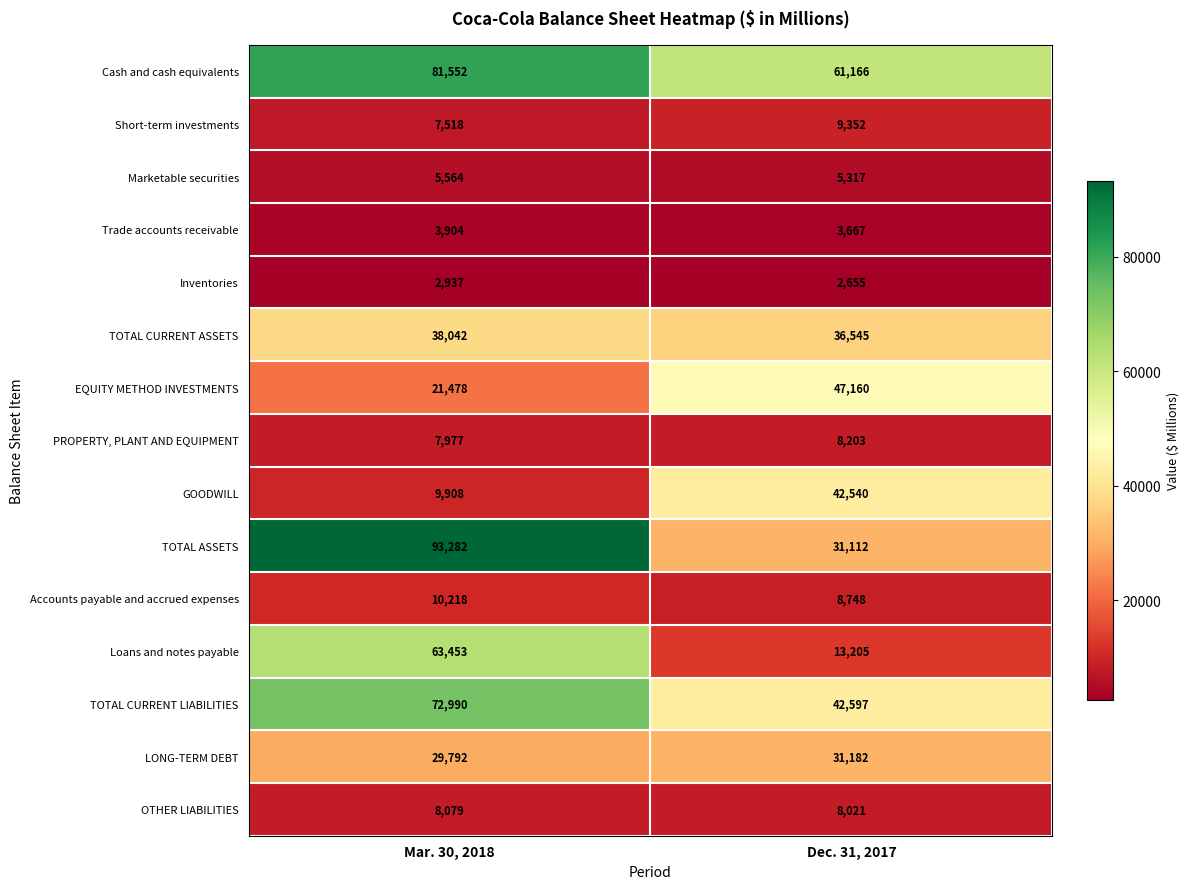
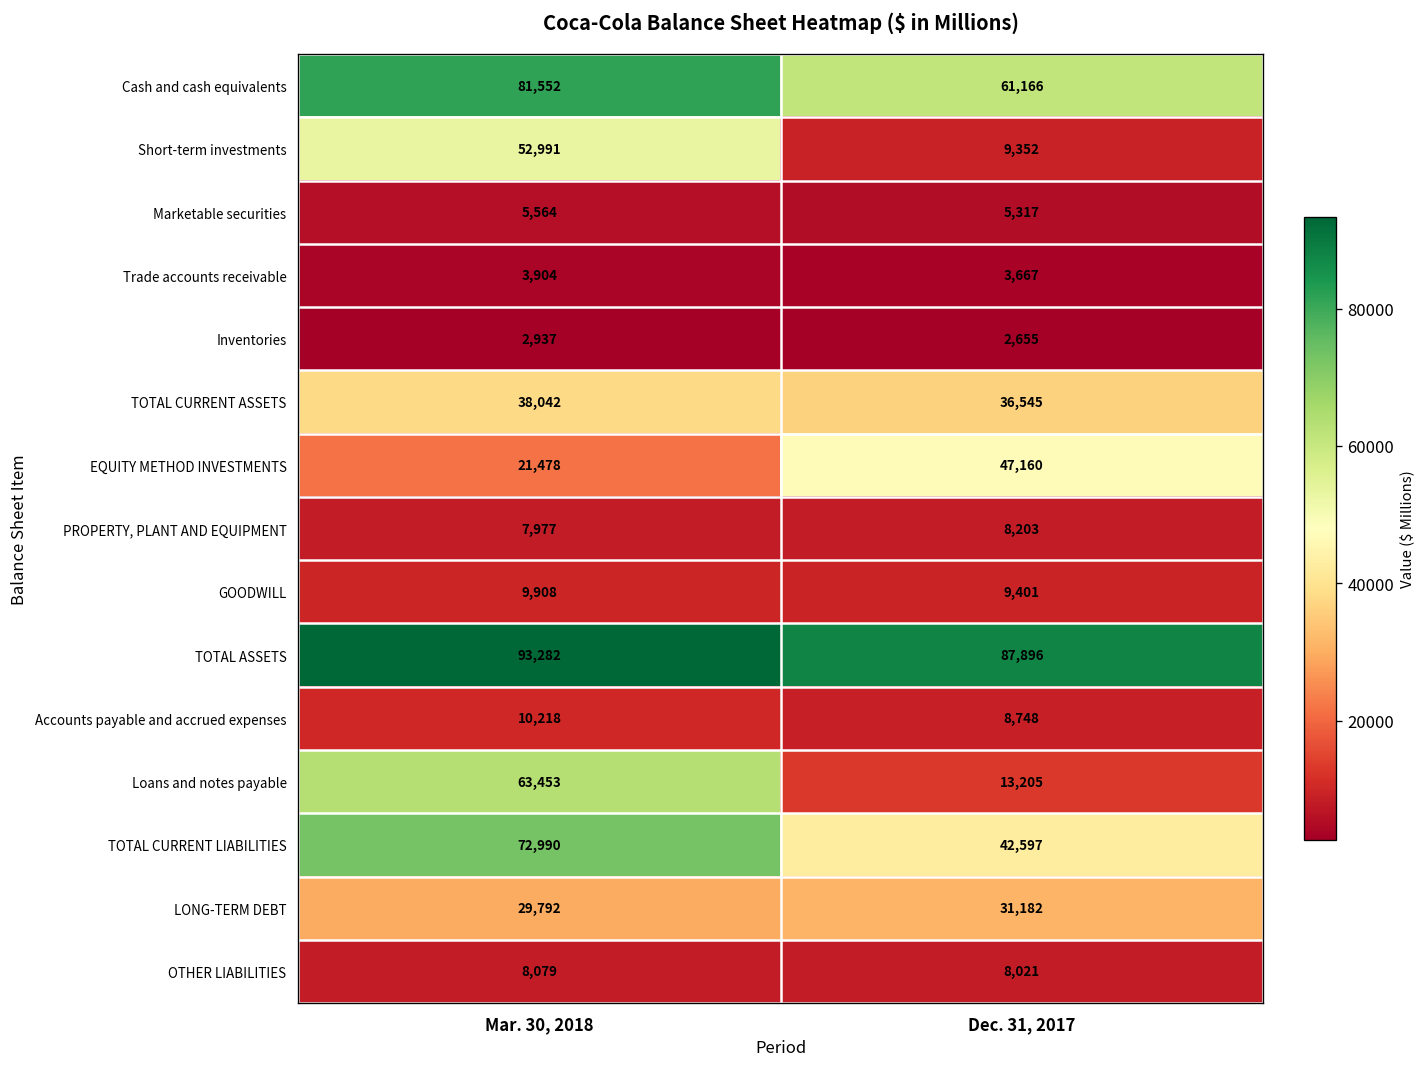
  {
    "Cash and cash equivalents": {
      "Mar. 30, 2018": "81,552",
      "Dec. 31, 2017": "61,166"
    },
    "Short-term investments": {
-     "Mar. 30, 2018": "7,518",
+     "Mar. 30, 2018": "52,991",
      "Dec. 31, 2017": "9,352"
    },
    "Marketable securities": {
      "Mar. 30, 2018": "5,564",
      "Dec. 31, 2017": "5,317"
    },
    "Trade accounts receivable": {
      "Mar. 30, 2018": "3,904",
      "Dec. 31, 2017": "3,667"
    },
    "Inventories": {
      "Mar. 30, 2018": "2,937",
      "Dec. 31, 2017": "2,655"
    },
    "TOTAL CURRENT ASSETS": {
      "Mar. 30, 2018": "38,042",
      "Dec. 31, 2017": "36,545"
    },
    "EQUITY METHOD INVESTMENTS": {
      "Mar. 30, 2018": "21,478",
      "Dec. 31, 2017": "47,160"
    },
    "PROPERTY, PLANT AND EQUIPMENT": {
      "Mar. 30, 2018": "7,977",
      "Dec. 31, 2017": "8,203"
    },
    "GOODWILL": {
      "Mar. 30, 2018": "9,908",
-     "Dec. 31, 2017": "42,540"
+     "Dec. 31, 2017": "9,401"
    },
    "TOTAL ASSETS": {
      "Mar. 30, 2018": "93,282",
-     "Dec. 31, 2017": "31,112"
+     "Dec. 31, 2017": "87,896"
    },
    "Accounts payable and accrued expenses": {
      "Mar. 30, 2018": "10,218",
      "Dec. 31, 2017": "8,748"
    },
    "Loans and notes payable": {
      "Mar. 30, 2018": "63,453",
      "Dec. 31, 2017": "13,205"
    },
    "TOTAL CURRENT LIABILITIES": {
      "Mar. 30, 2018": "72,990",
      "Dec. 31, 2017": "42,597"
    },
    "LONG-TERM DEBT": {
      "Mar. 30, 2018": "29,792",
      "Dec. 31, 2017": "31,182"
    },
    "OTHER LIABILITIES": {
      "Mar. 30, 2018": "8,079",
      "Dec. 31, 2017": "8,021"
    }
  }
